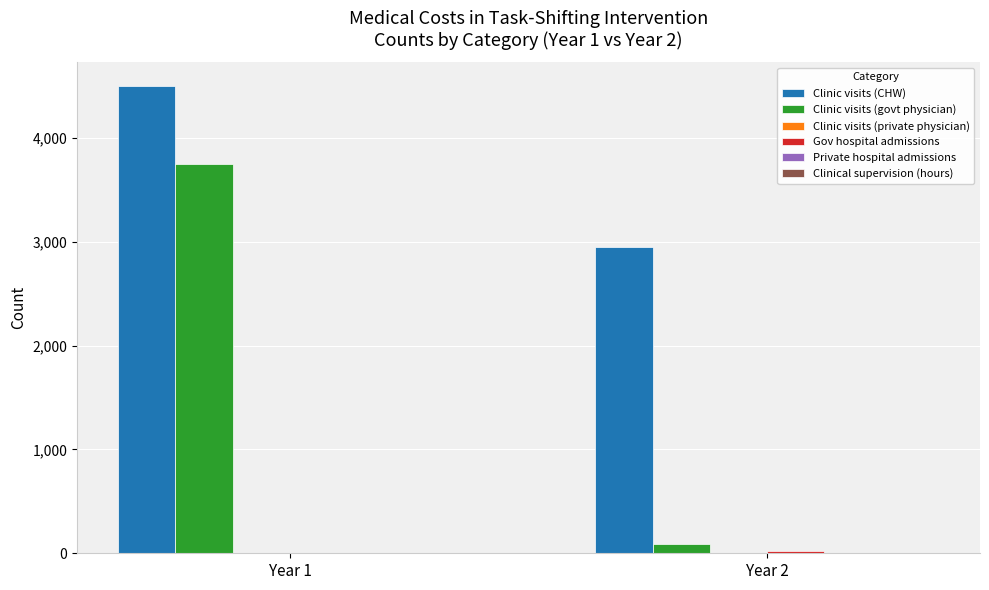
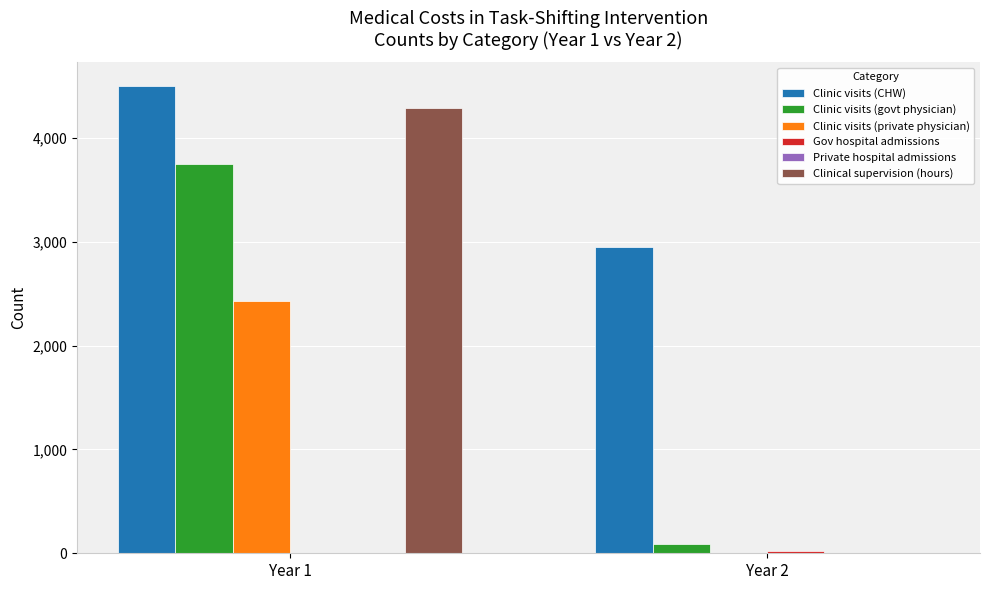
  {
    "Clinic visits (CHW)": {
      "Year 1": "4,510",
      "Year 2": "2,950"
    },
    "Clinic visits (govt physician)": {
      "Year 1": "3,750",
      "Year 2": "90"
    },
    "Clinic visits (private physician)": {
-     "Year 1": "10"
+     "Year 1": "2,430"
    },
    "Private hospital admissions": {
      "Year 1": "0"
    },
    "Clinical supervision (hours)": {
-     "Year 1": "0",
+     "Year 1": "4,290",
      "Year 2": "0"
    }
  }
